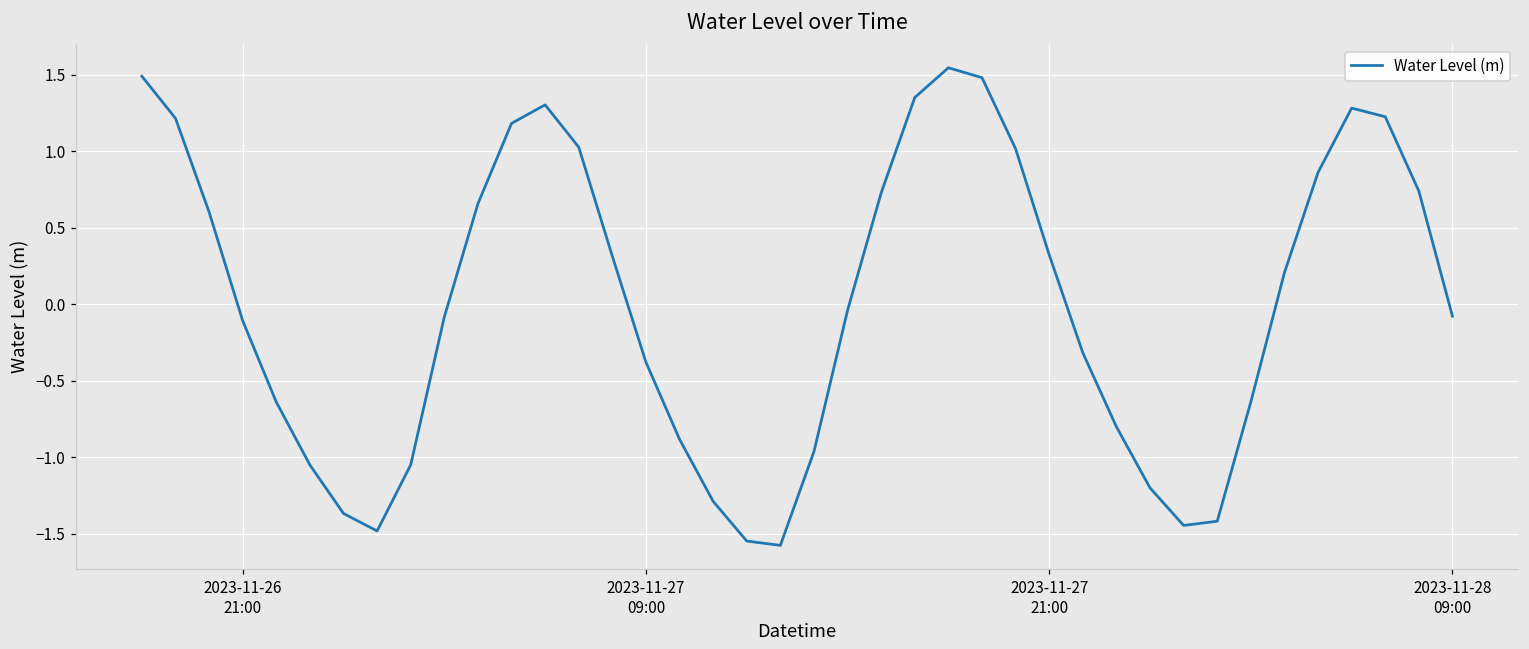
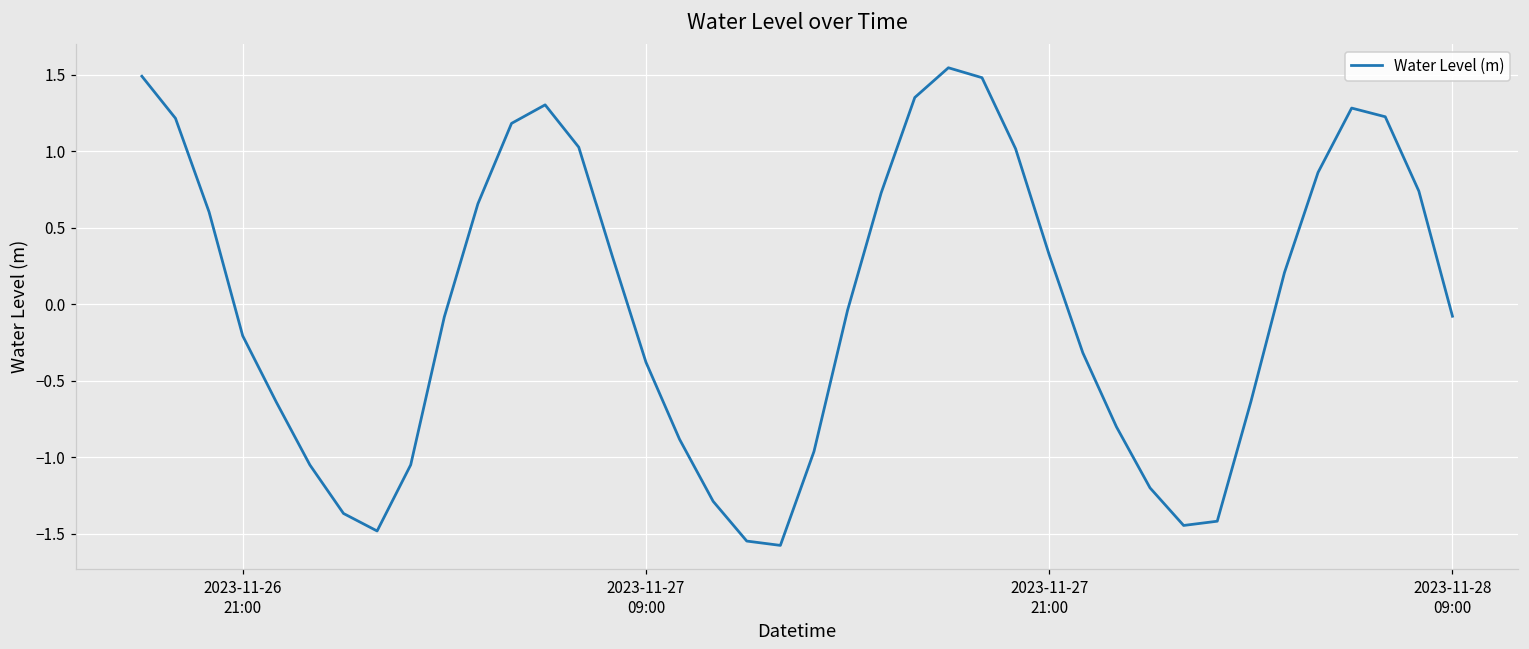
  {
-   "2023-11-26 21:00": -0.11,
+   "2023-11-26 21:00": -0.21,
    "2023-11-27 09:00": -0.38,
    "2023-11-27 21:00": 0.32,
    "2023-11-28 09:00": -0.08
  }
